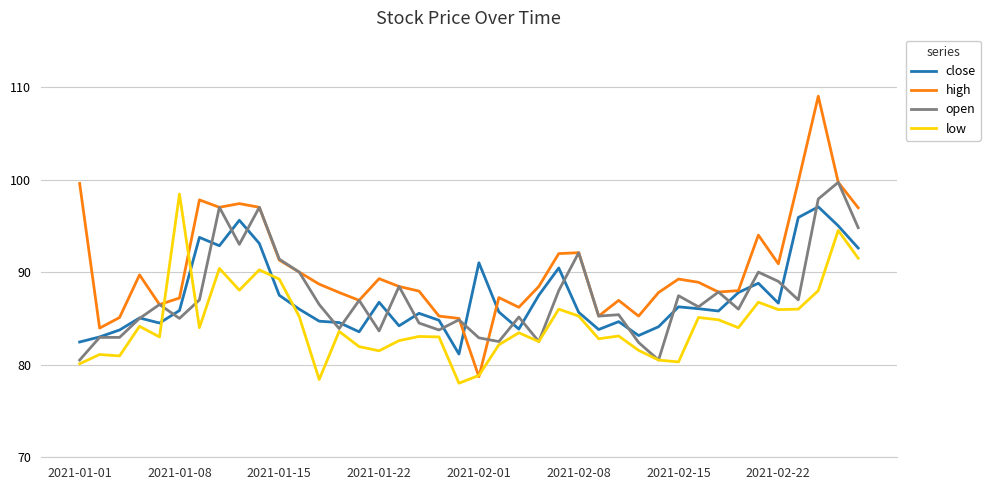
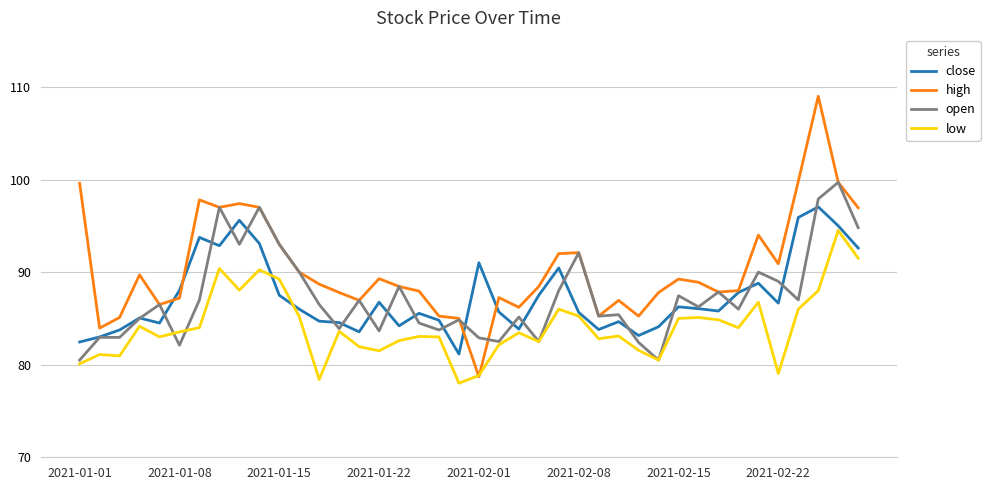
  {
    "close": {
      "2021-01-01": 82,
-     "2021-01-08": 86,
+     "2021-01-08": 88,
      "2021-01-15": 88,
      "2021-01-22": 87,
      "2021-02-01": 91,
      "2021-02-08": 86,
      "2021-02-15": 86,
      "2021-02-22": 87
    },
    "high": {
      "2021-01-01": 100,
      "2021-01-08": 87,
-     "2021-01-15": 91,
+     "2021-01-15": 93,
      "2021-01-22": 89,
      "2021-02-15": 89,
      "2021-02-22": 91
    },
    "open": {
      "2021-01-01": 81,
-     "2021-01-08": 85,
-     "2021-01-15": 91,
+     "2021-01-08": 82,
+     "2021-01-15": 93,
      "2021-01-22": 84,
      "2021-02-01": 83,
      "2021-02-15": 87,
      "2021-02-22": 89
    },
    "low": {
      "2021-01-01": 80,
-     "2021-01-08": 98,
+     "2021-01-08": 84,
      "2021-01-15": 89,
      "2021-01-22": 82,
      "2021-02-08": 85,
-     "2021-02-15": 80,
-     "2021-02-22": 86
+     "2021-02-15": 85,
+     "2021-02-22": 79
    }
  }
